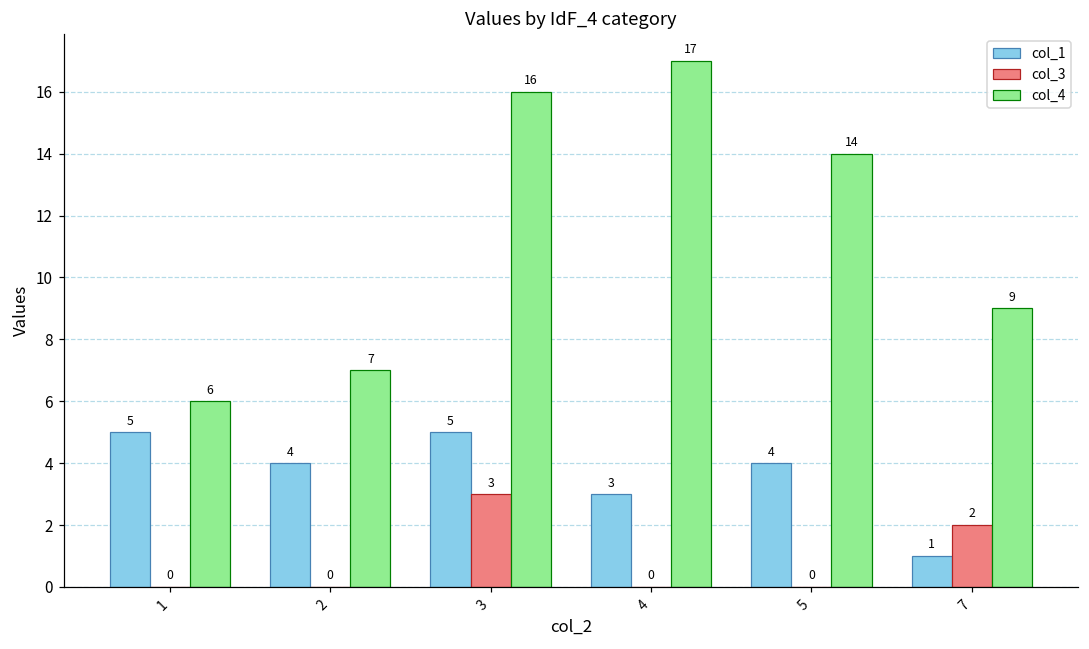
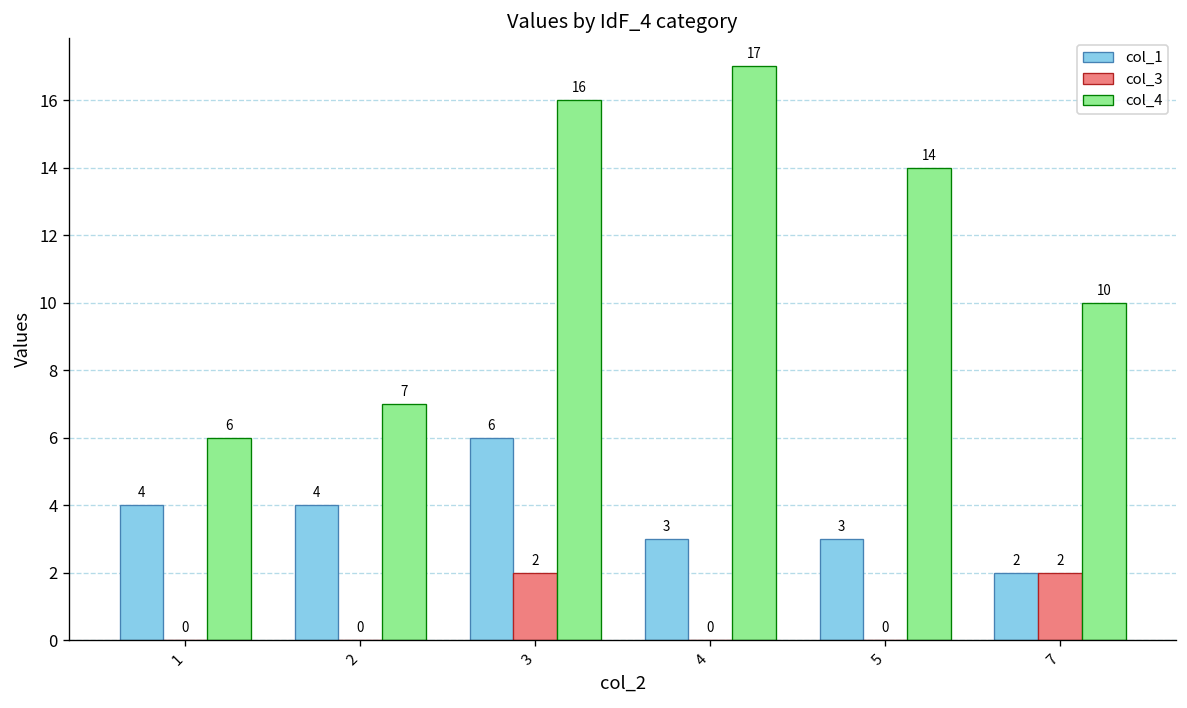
  {
    "col_1": {
-     "1": 5,
+     "1": 4,
      "2": 4,
-     "3": 5,
+     "3": 6,
      "4": 3,
-     "5": 4,
-     "7": 1
+     "5": 3,
+     "7": 2
    },
    "col_3": {
      "1": 0,
      "2": 0,
-     "3": 3,
+     "3": 2,
      "4": 0,
      "5": 0,
      "7": 2
    },
    "col_4": {
      "1": 6,
      "2": 7,
      "3": 16,
      "4": 17,
      "5": 14,
-     "7": 9
+     "7": 10
    }
  }
